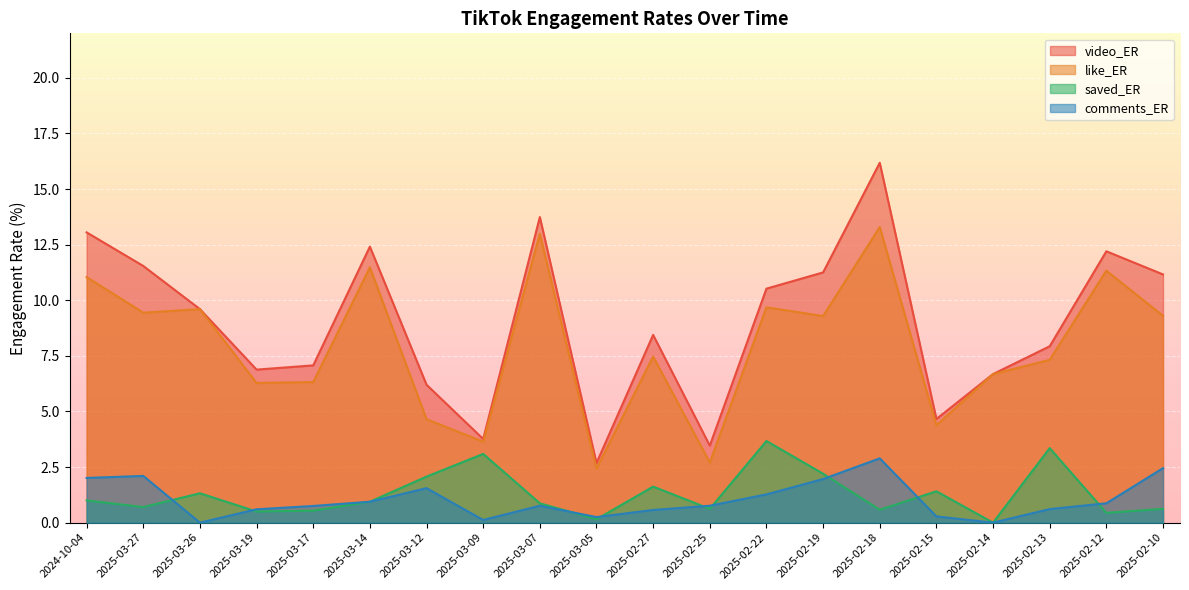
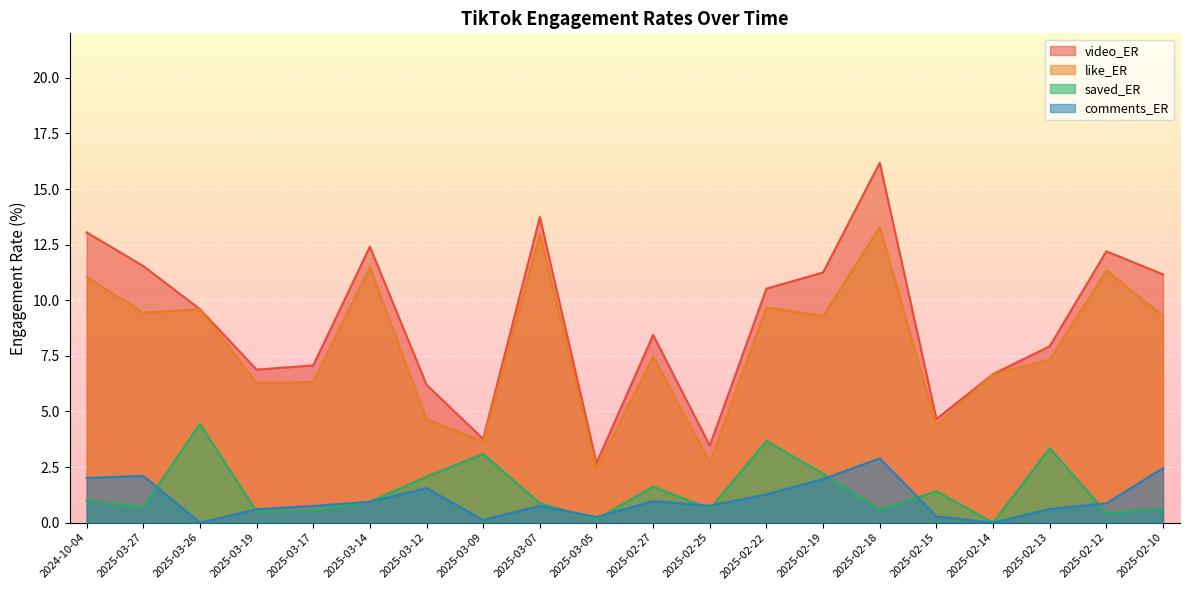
  {
    "saved_ER": {
      "2024-10-04": 1.0,
      "2025-03-27": 0.7,
-     "2025-03-26": 1.3,
+     "2025-03-26": 4.4,
      "2025-03-17": 0.5,
      "2025-03-12": 2.1,
      "2025-03-09": 3.1,
      "2025-02-27": 1.6,
      "2025-02-25": 0.6,
      "2025-02-22": 3.7,
      "2025-02-19": 2.2,
      "2025-02-18": 0.6,
      "2025-02-15": 1.4,
      "2025-02-13": 3.4,
      "2025-02-12": 0.4,
      "2025-02-10": 0.6
    },
    "comments_ER": {
      "2024-10-04": 2.0,
      "2025-03-27": 2.1,
      "2025-03-26": 0.0,
      "2025-03-17": 0.8,
      "2025-03-12": 1.6,
      "2025-03-09": 0.1,
-     "2025-02-27": 0.6,
+     "2025-02-27": 1.0,
      "2025-02-25": 0.8,
      "2025-02-22": 1.3,
      "2025-02-19": 2.0,
      "2025-02-18": 2.9,
      "2025-02-15": 0.3,
      "2025-02-13": 0.6,
      "2025-02-12": 0.9,
      "2025-02-10": 2.5
    }
  }
